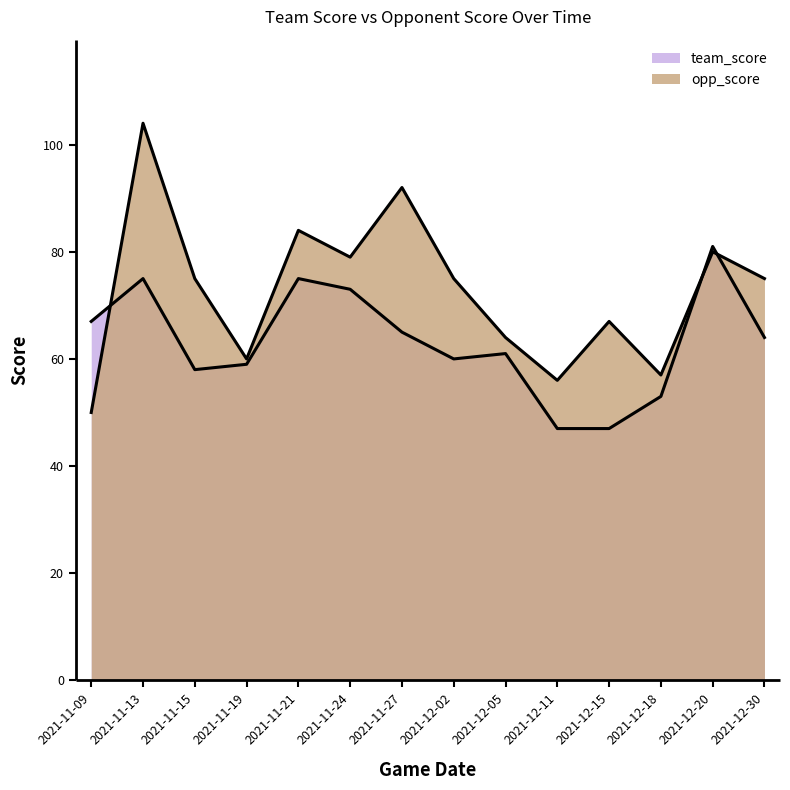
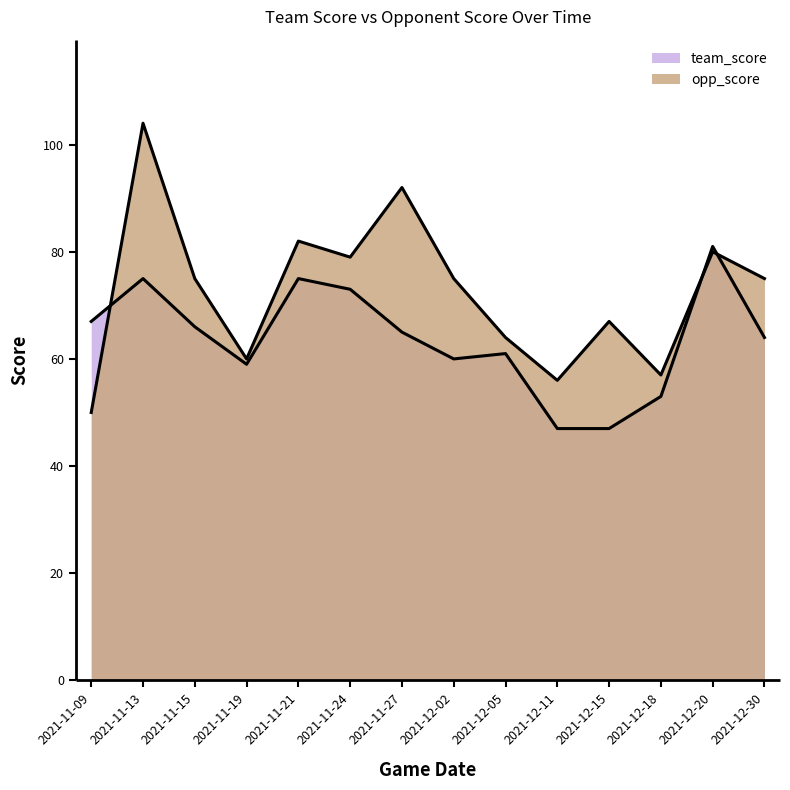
  {
    "team_score": {
      "2021-11-09": 67,
      "2021-11-13": 75,
-     "2021-11-15": 58,
+     "2021-11-15": 66,
      "2021-11-19": 59,
      "2021-11-21": 75,
      "2021-11-24": 73,
      "2021-11-27": 65,
      "2021-12-02": 60,
      "2021-12-05": 61,
      "2021-12-11": 47,
      "2021-12-15": 47,
      "2021-12-18": 53,
      "2021-12-20": 81,
      "2021-12-30": 64
    },
    "opp_score": {
      "2021-11-09": 50,
      "2021-11-13": 104,
      "2021-11-15": 75,
      "2021-11-19": 60,
-     "2021-11-21": 84,
+     "2021-11-21": 82,
      "2021-11-24": 79,
      "2021-11-27": 92,
      "2021-12-02": 75,
      "2021-12-05": 64,
      "2021-12-11": 56,
      "2021-12-15": 67,
      "2021-12-18": 57,
      "2021-12-20": 80,
      "2021-12-30": 75
    }
  }
